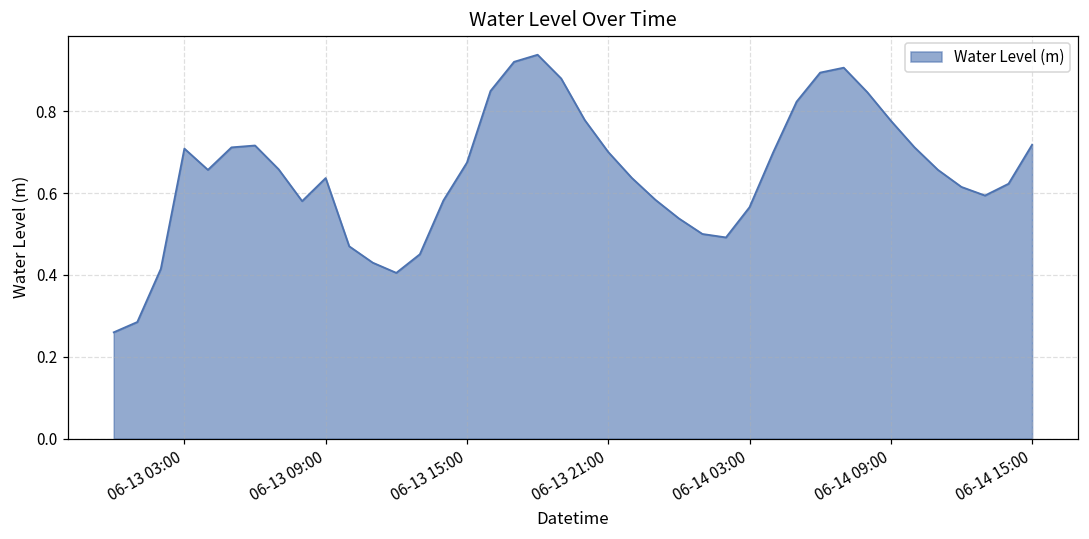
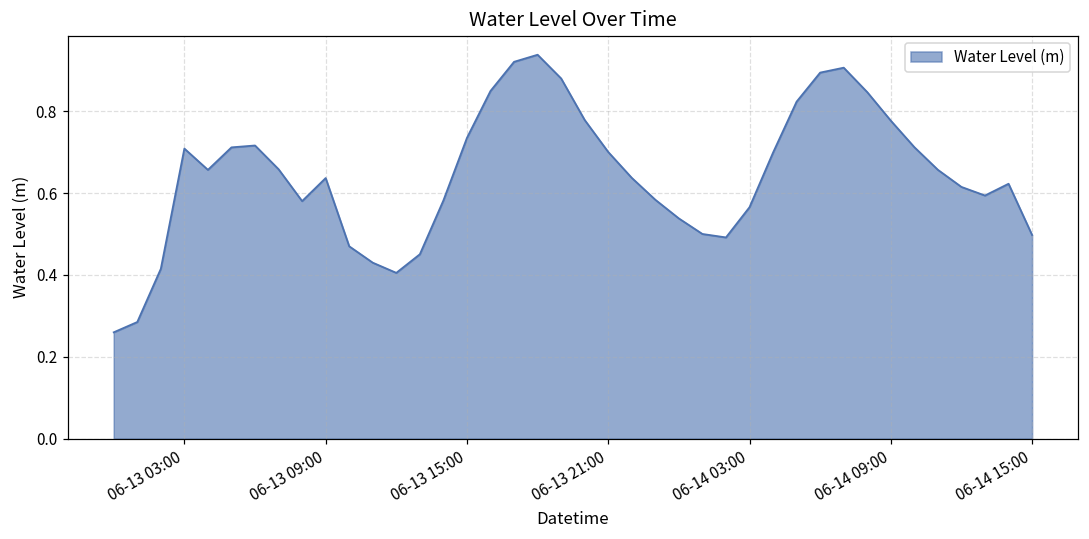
  {
    "06-13 03:00": 0.71,
    "06-13 09:00": 0.64,
-   "06-13 15:00": 0.67,
+   "06-13 15:00": 0.73,
    "06-13 21:00": 0.70,
    "06-14 03:00": 0.57,
    "06-14 09:00": 0.78,
-   "06-14 15:00": 0.72
+   "06-14 15:00": 0.50
  }
